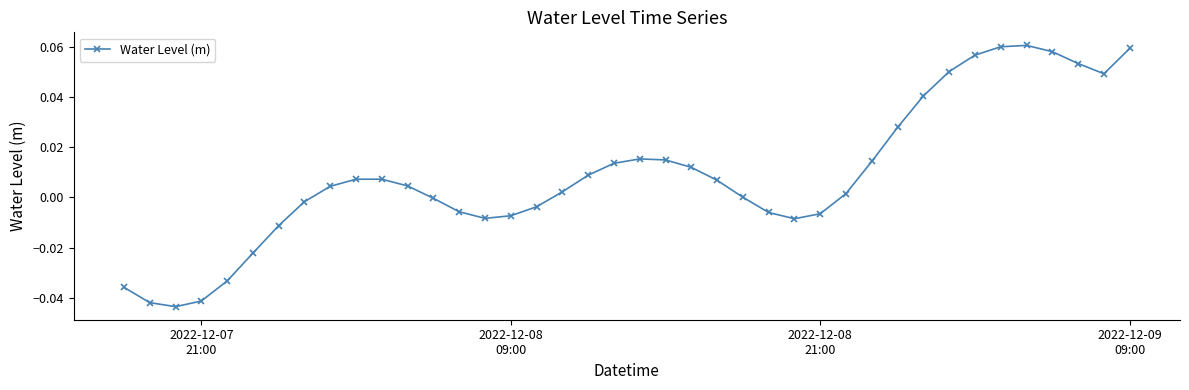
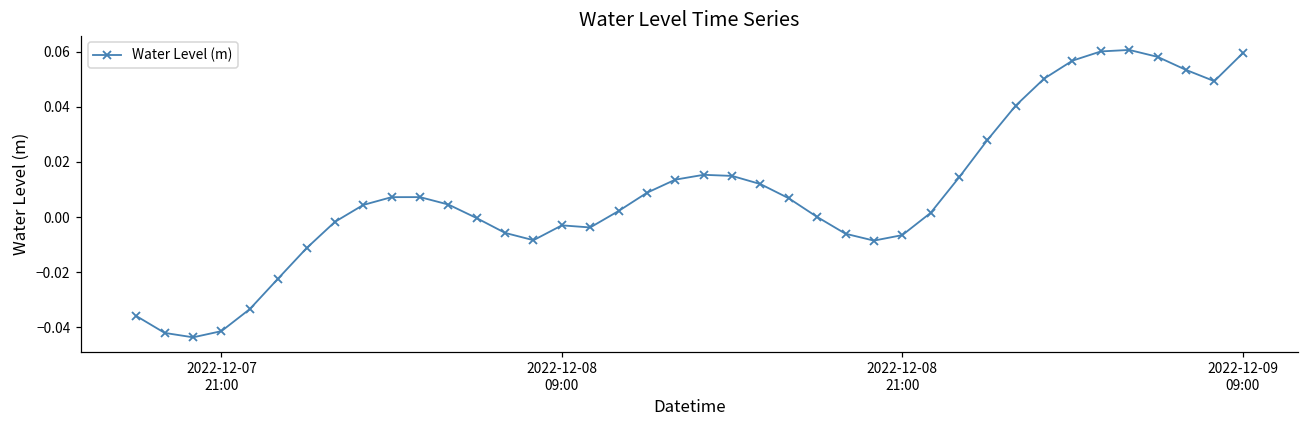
  {
    "2022-12-07 21:00": -0.041,
-   "2022-12-08 09:00": -0.007,
+   "2022-12-08 09:00": -0.003,
    "2022-12-08 21:00": -0.007,
    "2022-12-09 09:00": 0.059
  }
